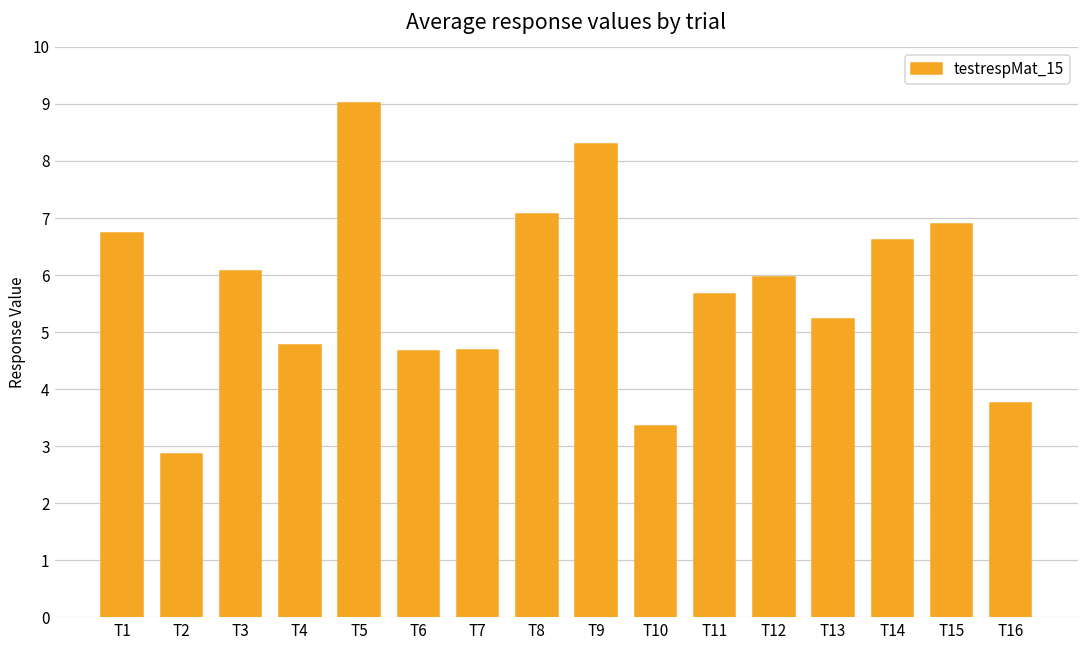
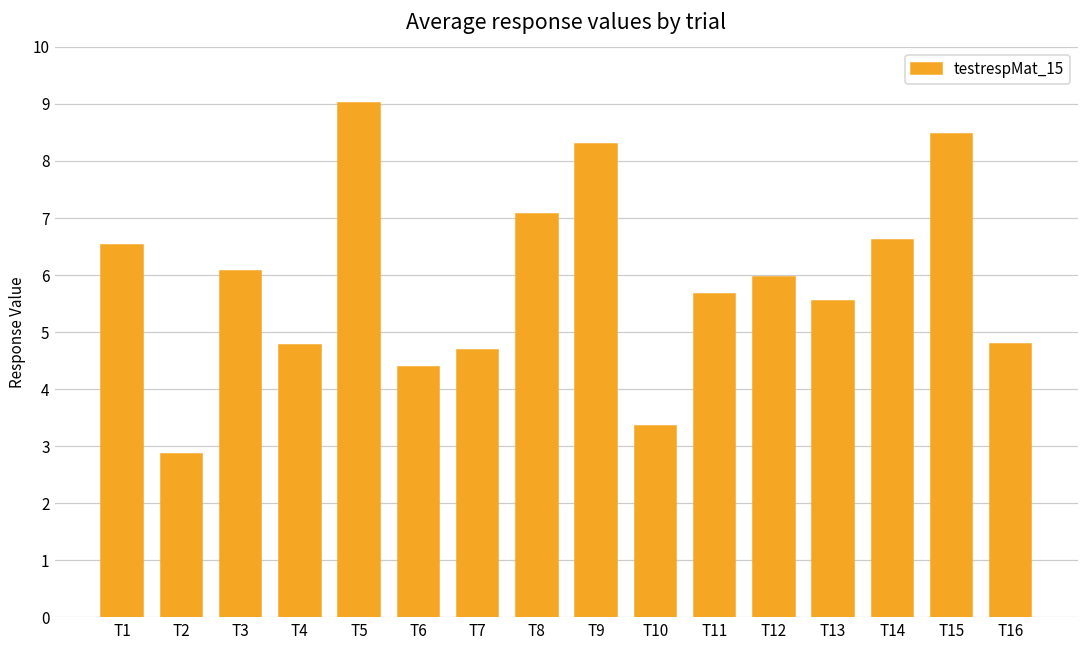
  {
-   "T1": 6.7,
+   "T1": 6.5,
    "T2": 2.9,
    "T3": 6.1,
    "T4": 4.8,
    "T5": 9.0,
-   "T6": 4.7,
+   "T6": 4.4,
    "T7": 4.7,
    "T8": 7.1,
    "T9": 8.3,
    "T10": 3.3,
    "T11": 5.7,
    "T12": 6.0,
-   "T13": 5.2,
+   "T13": 5.5,
    "T14": 6.6,
-   "T15": 6.9,
-   "T16": 3.8
+   "T15": 8.5,
+   "T16": 4.8
  }
